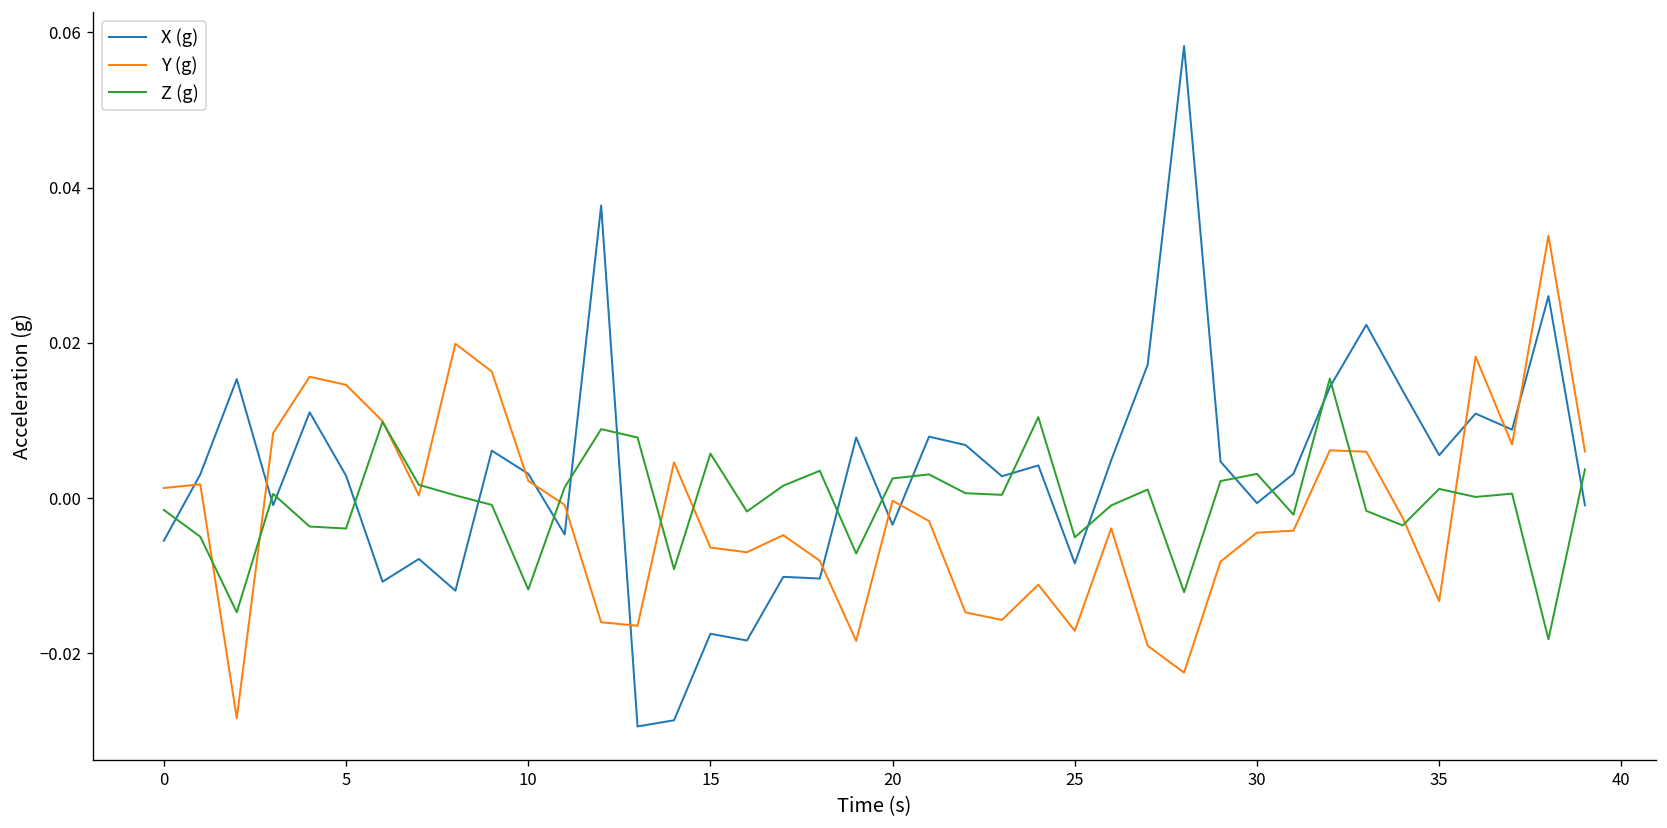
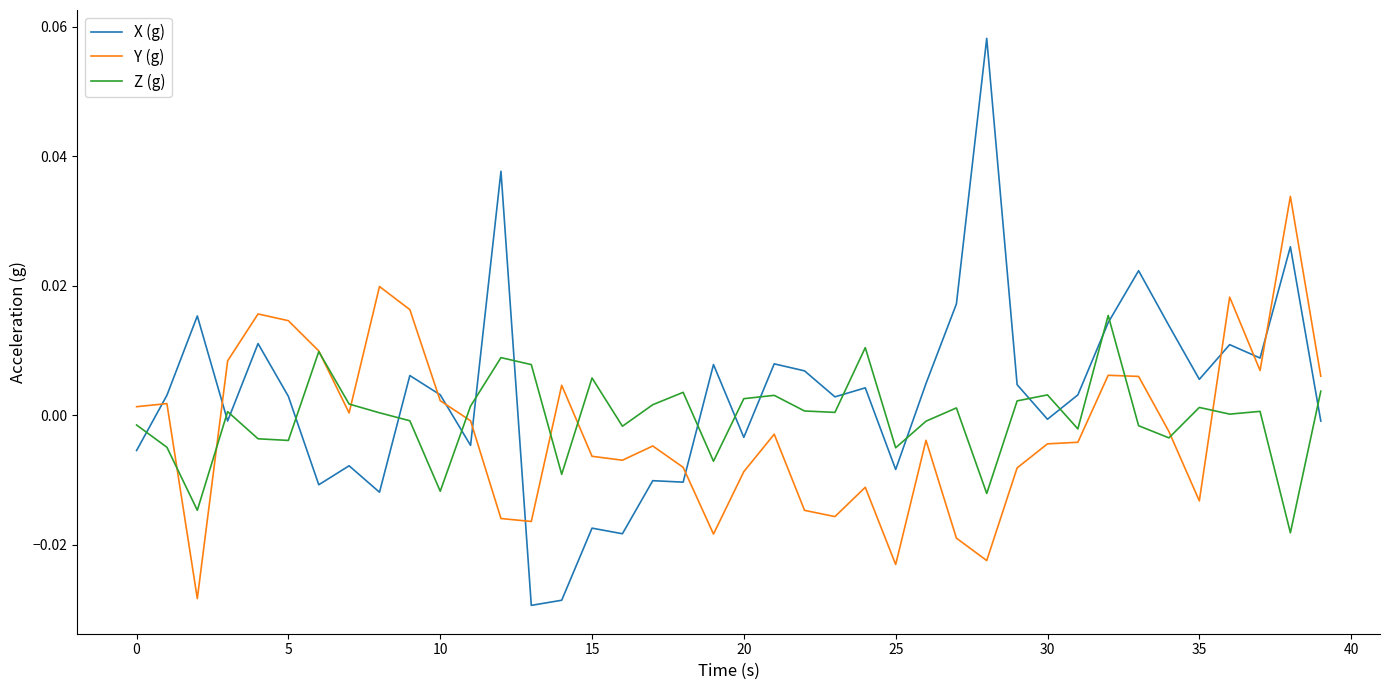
  {
    "X (g)": {
      "0": -0.005,
      "5": 0.003,
      "10": 0.003,
      "15": -0.017,
      "20": -0.003,
      "25": -0.008,
      "30": -0.001,
      "35": 0.006
    },
    "Y (g)": {
      "0": 0.001,
      "5": 0.015,
      "10": 0.002,
      "15": -0.006,
-     "20": 0.000,
-     "25": -0.017,
+     "20": -0.009,
+     "25": -0.023,
      "30": -0.004,
      "35": -0.013
    },
    "Z (g)": {
      "0": -0.002,
      "5": -0.004,
      "10": -0.012,
      "15": 0.006,
      "20": 0.003,
      "25": -0.005,
      "30": 0.003,
      "35": 0.001
    }
  }
